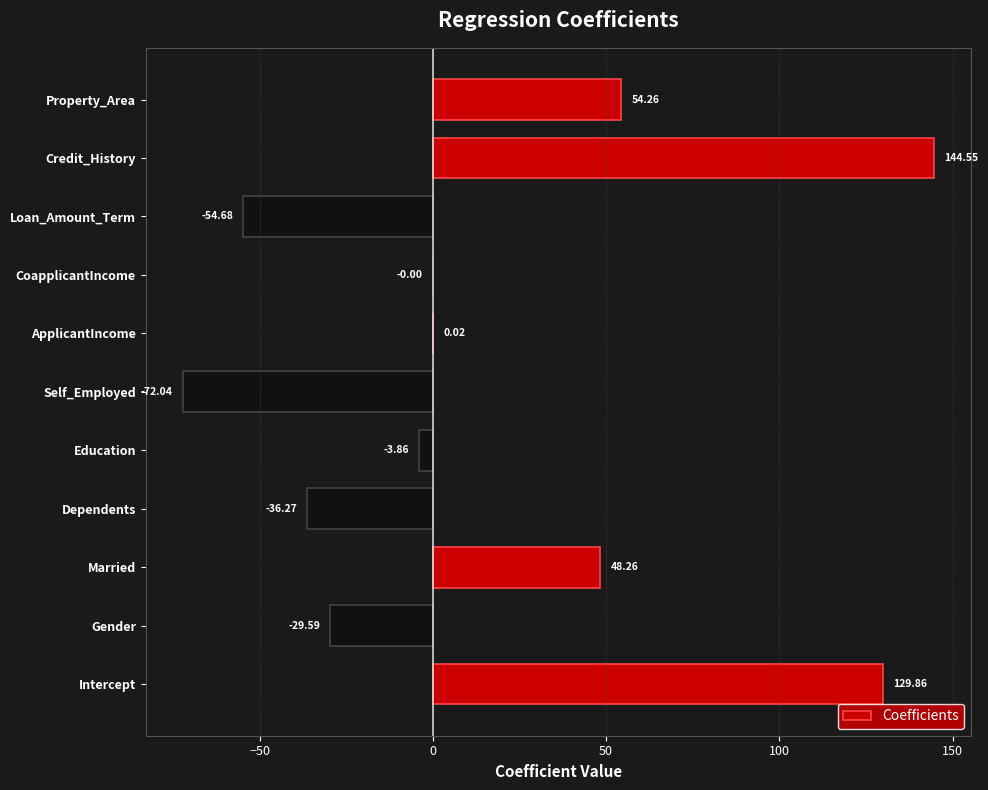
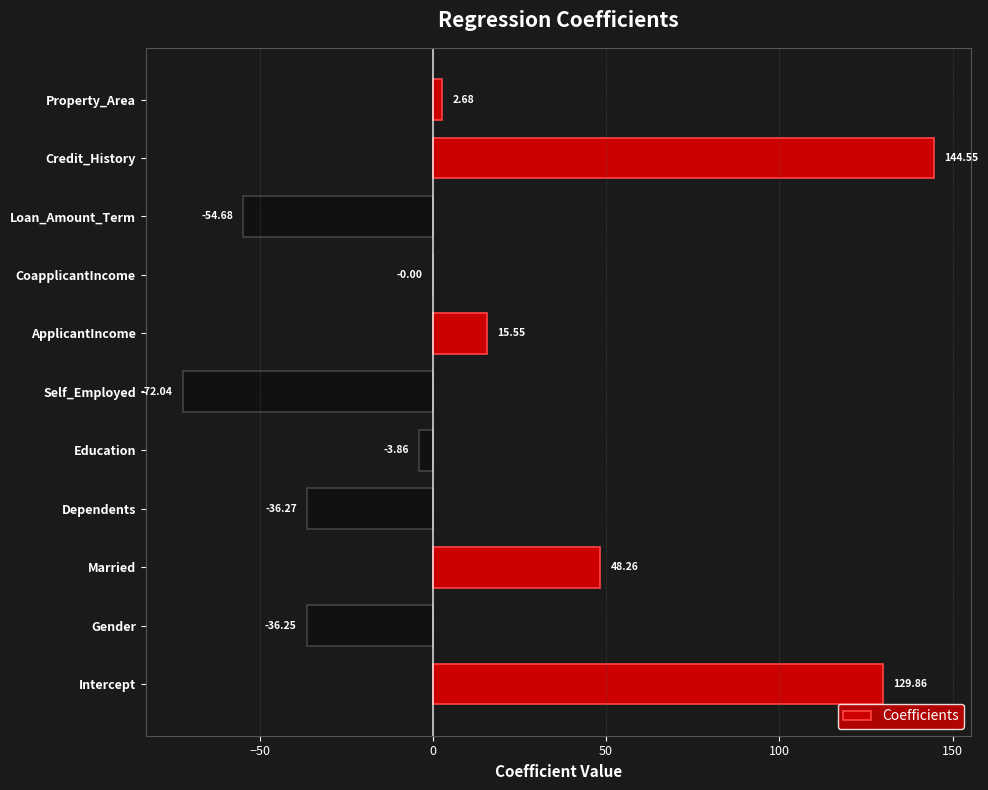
  {
-   "Property_Area": 54.26,
+   "Property_Area": 2.68,
    "Credit_History": 144.55,
    "Loan_Amount_Term": -54.68,
    "CoapplicantIncome": -0.00,
-   "ApplicantIncome": 0.02,
+   "ApplicantIncome": 15.55,
    "Self_Employed": -72.04,
    "Education": -3.86,
    "Dependents": -36.27,
    "Married": 48.26,
-   "Gender": -29.59,
+   "Gender": -36.25,
    "Intercept": 129.86
  }
